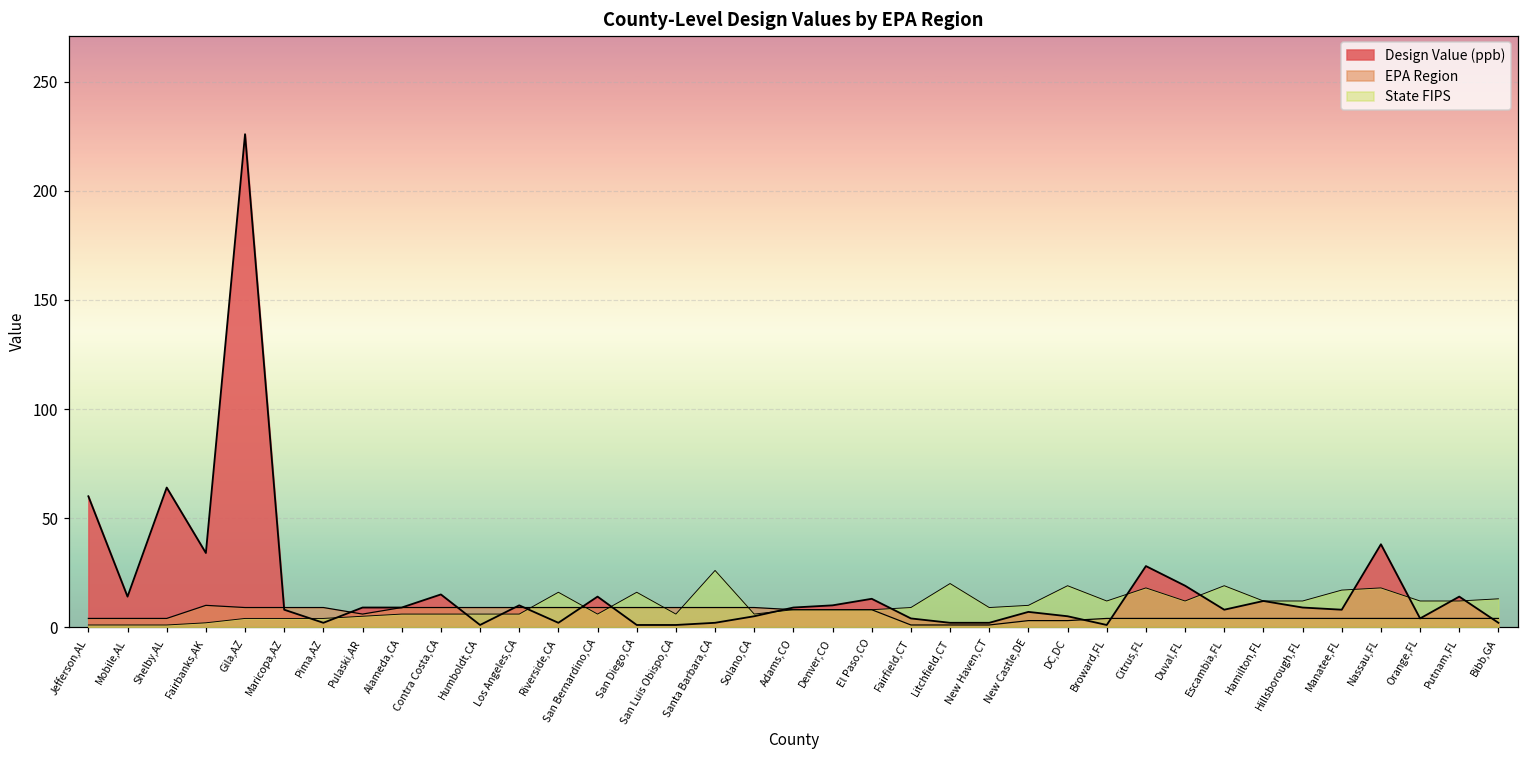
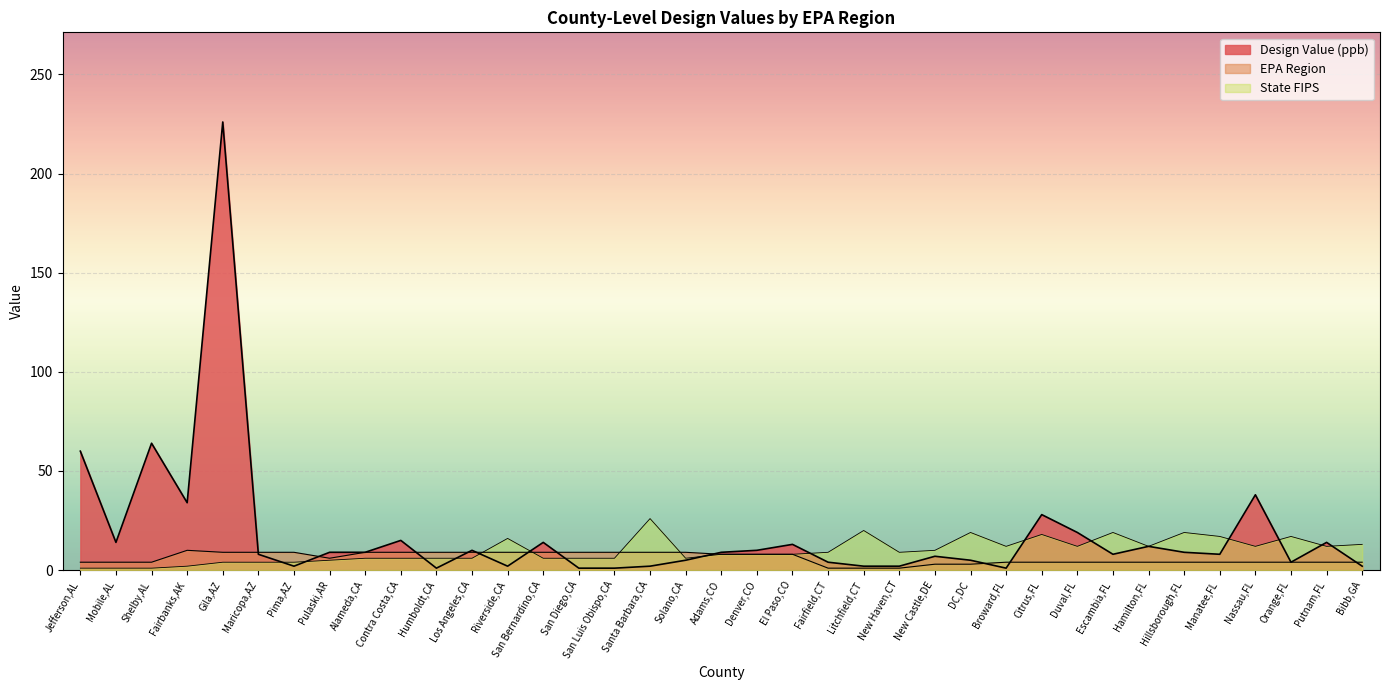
  {
    "State FIPS": {
      "Jefferson,AL": 1,
      "Mobile,AL": 1,
      "Shelby,AL": 1,
      "Fairbanks,AK": 2,
      "Gila,AZ": 4,
      "Maricopa,AZ": 4,
      "Pima,AZ": 4,
      "Alameda,CA": 6,
      "Contra Costa,CA": 6,
      "Humboldt,CA": 6,
      "Los Angeles,CA": 6,
      "Riverside,CA": 16,
      "San Bernardino,CA": 6,
-     "San Diego,CA": 16,
+     "San Diego,CA": 6,
      "San Luis Obispo,CA": 6,
      "Santa Barbara,CA": 26,
      "Fairfield,CT": 9,
      "Litchfield,CT": 20,
      "New Haven,CT": 9,
      "New Castle,DE": 10,
      "DC,DC": 19,
      "Broward,FL": 12,
      "Citrus,FL": 18,
      "Duval,FL": 12,
      "Escambia,FL": 19,
-     "Hillsborough,FL": 12,
+     "Hillsborough,FL": 19,
      "Manatee,FL": 17,
-     "Nassau,FL": 18,
-     "Orange,FL": 12,
+     "Nassau,FL": 12,
+     "Orange,FL": 17,
      "Putnam,FL": 12,
      "Bibb,GA": 13
    }
  }
